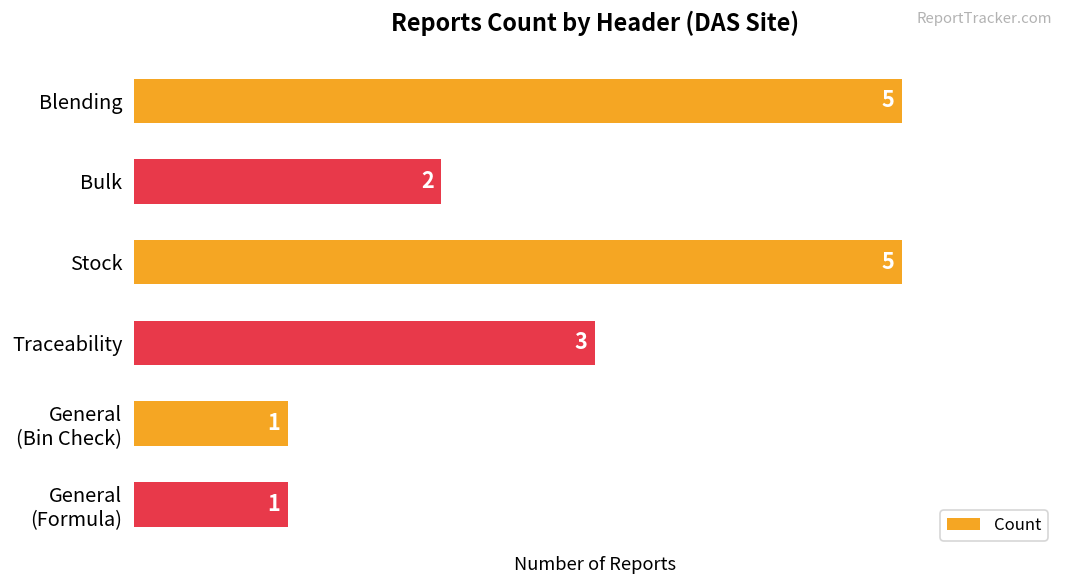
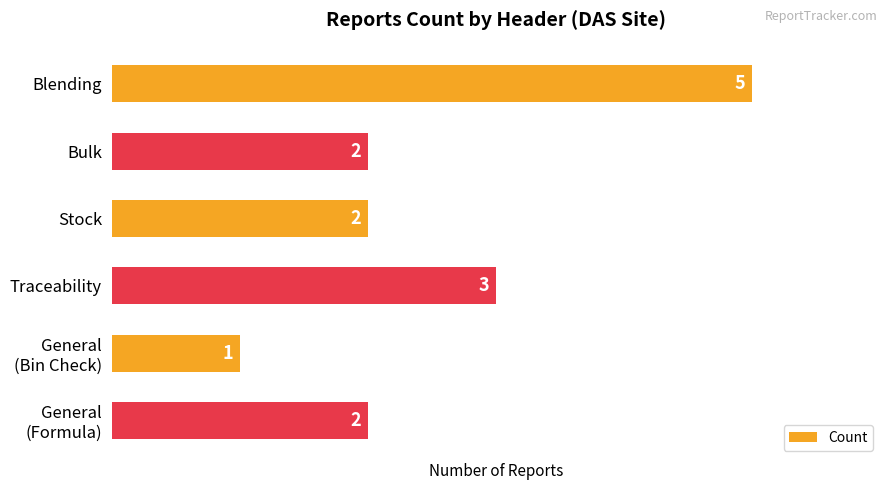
  {
    "Blending": 5,
    "Bulk": 2,
-   "Stock": 5,
+   "Stock": 2,
    "Traceability": 3,
    "General (Bin Check)": 1,
-   "General (Formula)": 1
+   "General (Formula)": 2
  }
